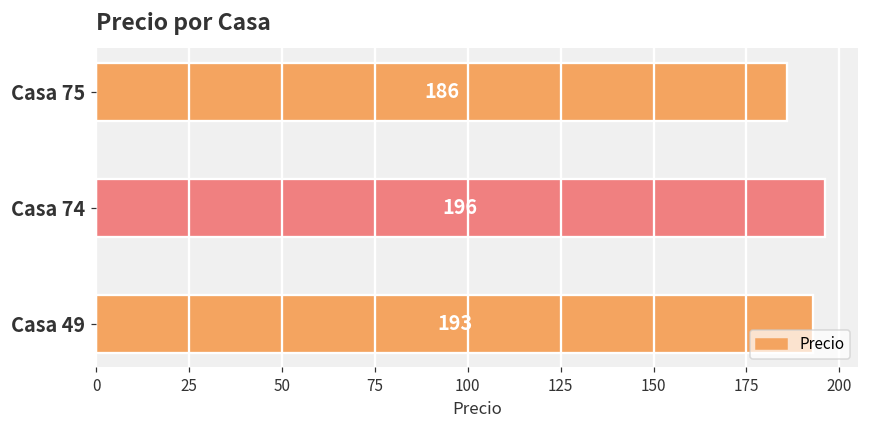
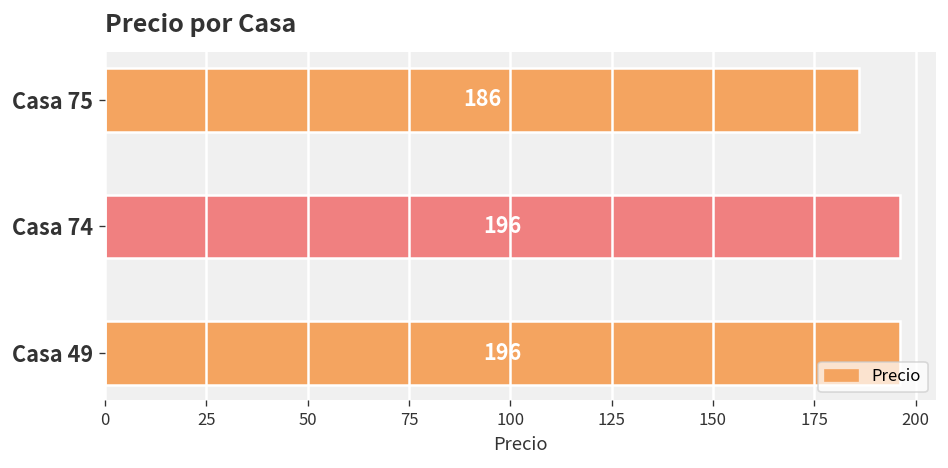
  {
    "Casa 75": 186,
    "Casa 74": 196,
-   "Casa 49": 193
+   "Casa 49": 196
  }
